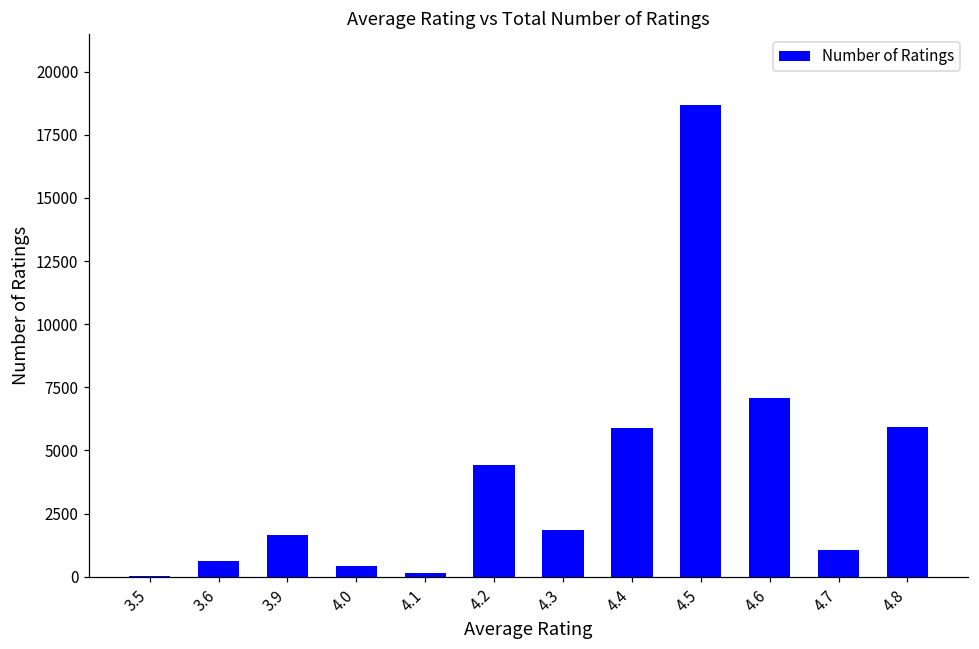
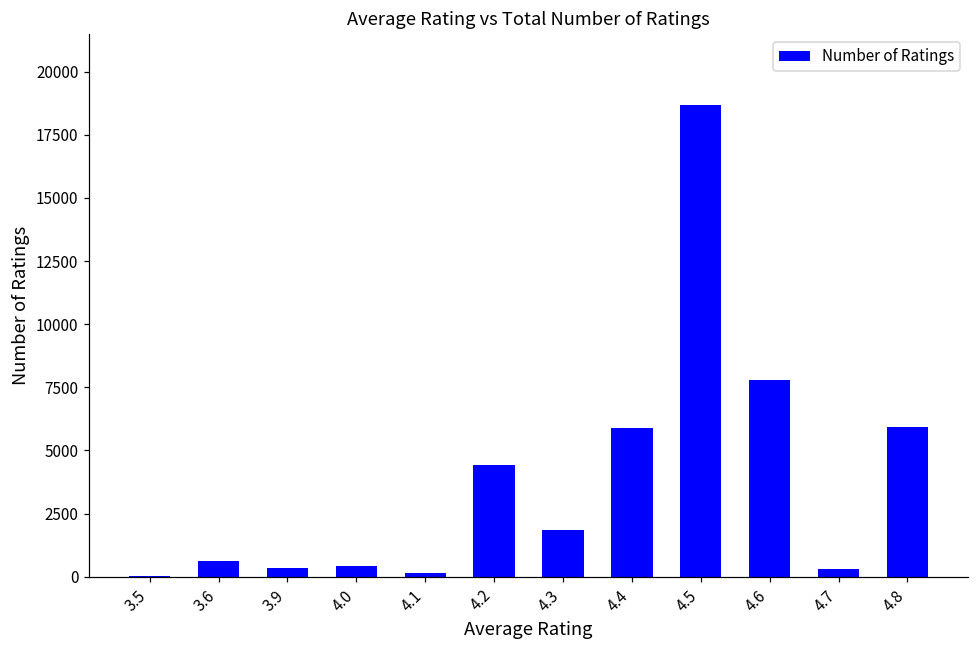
  {
    "3.6": 600,
-   "3.9": 1700,
+   "3.9": 300,
    "4.0": 400,
    "4.1": 100,
    "4.2": 4400,
    "4.3": 1800,
    "4.4": 5900,
    "4.5": 18700,
-   "4.6": 7100,
-   "4.7": 1100,
+   "4.6": 7800,
+   "4.7": 300,
    "4.8": 5900
  }
